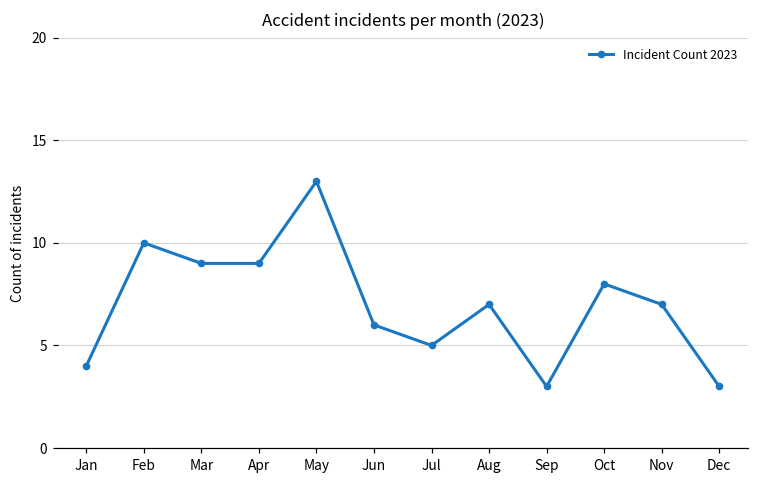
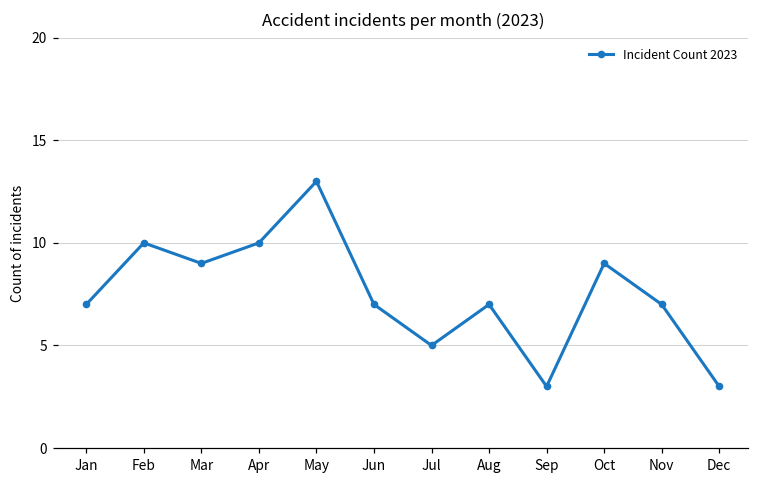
  {
-   "Jan": 4,
+   "Jan": 7,
    "Feb": 10,
    "Mar": 9,
-   "Apr": 9,
+   "Apr": 10,
    "May": 13,
-   "Jun": 6,
+   "Jun": 7,
    "Jul": 5,
    "Aug": 7,
    "Sep": 3,
-   "Oct": 8,
+   "Oct": 9,
    "Nov": 7,
    "Dec": 3
  }
